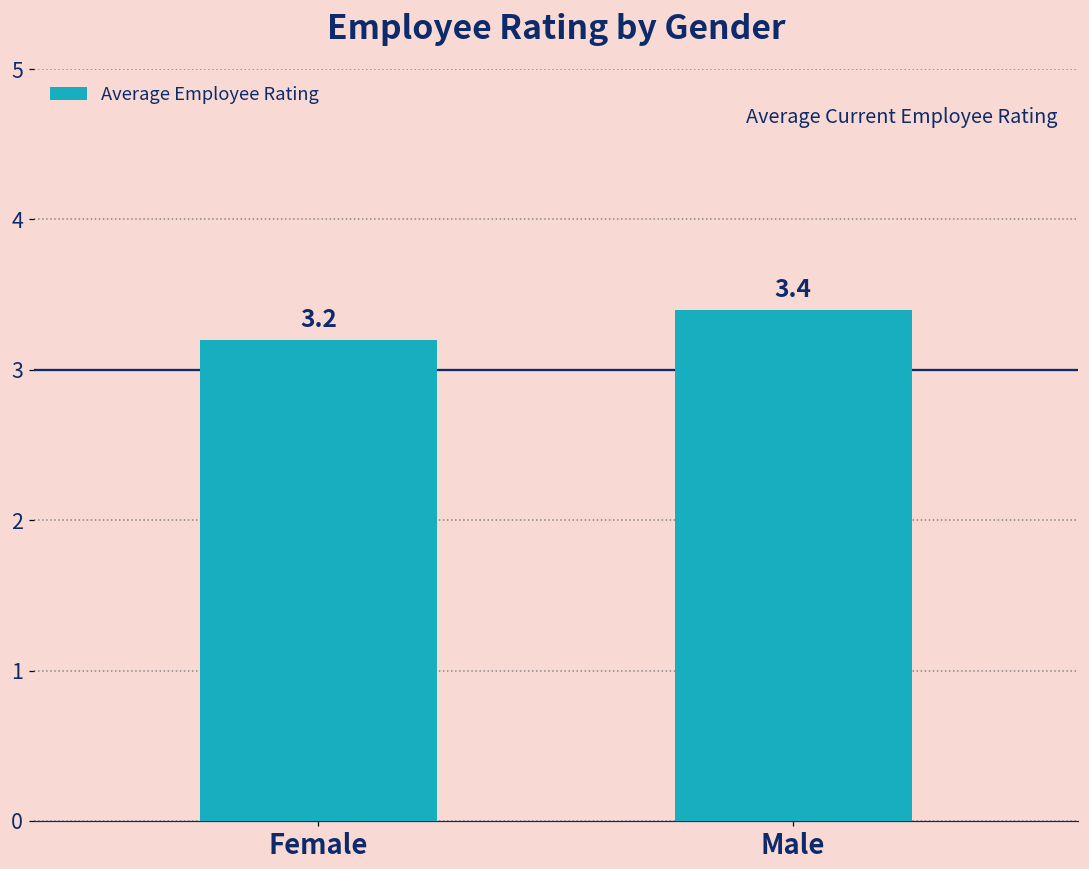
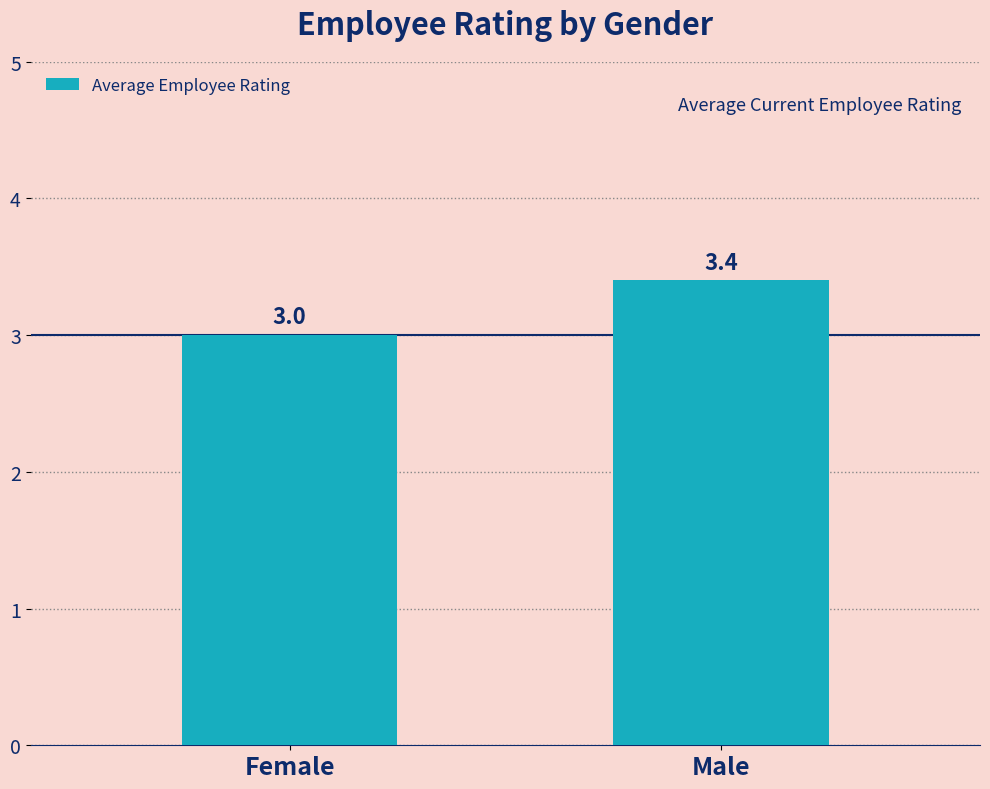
  {
-   "Female": 3.2,
+   "Female": 3.0,
    "Male": 3.4
  }
